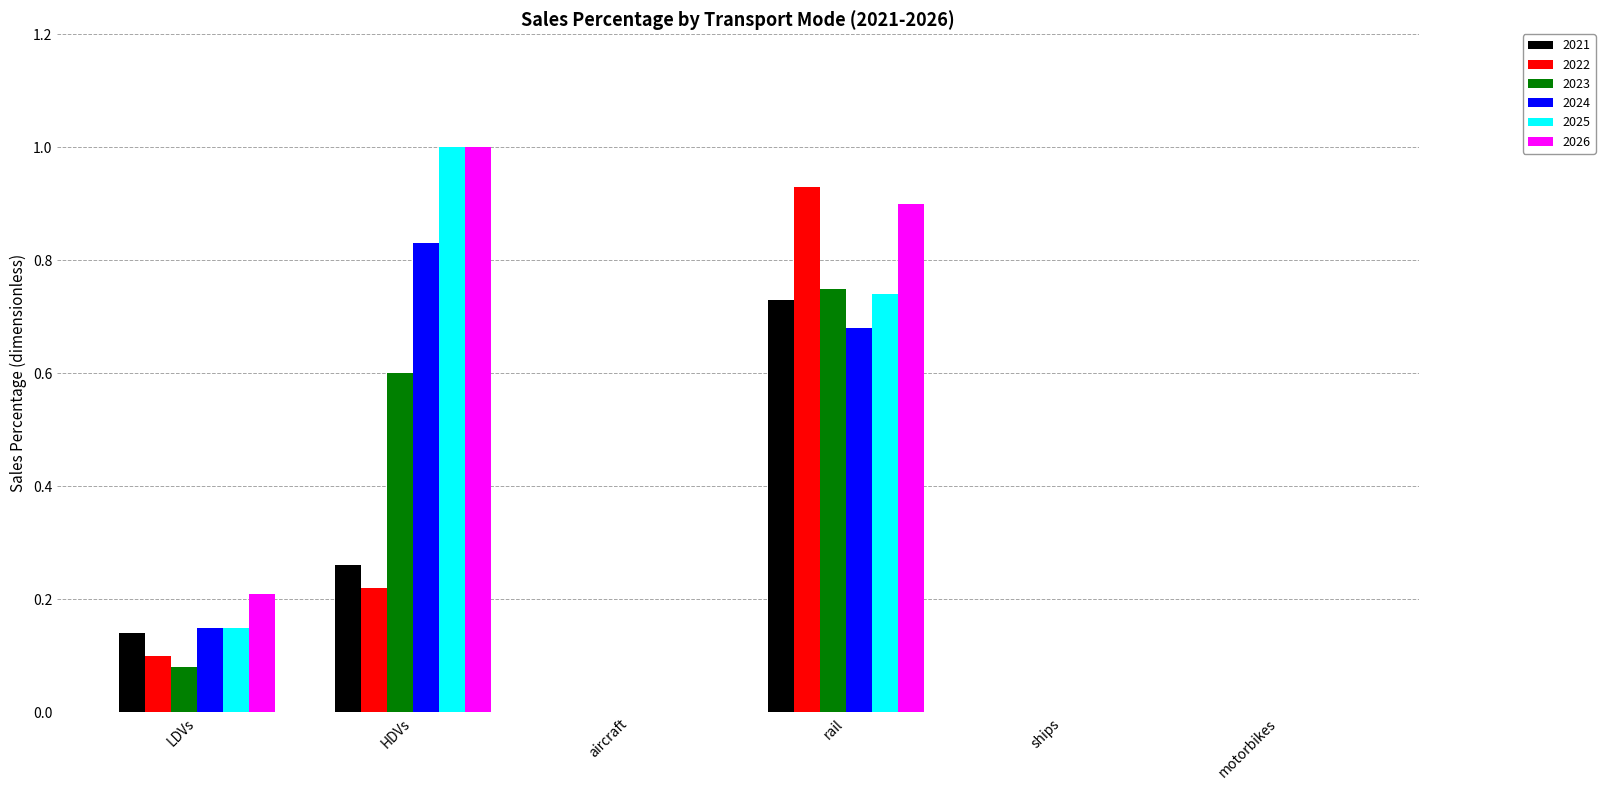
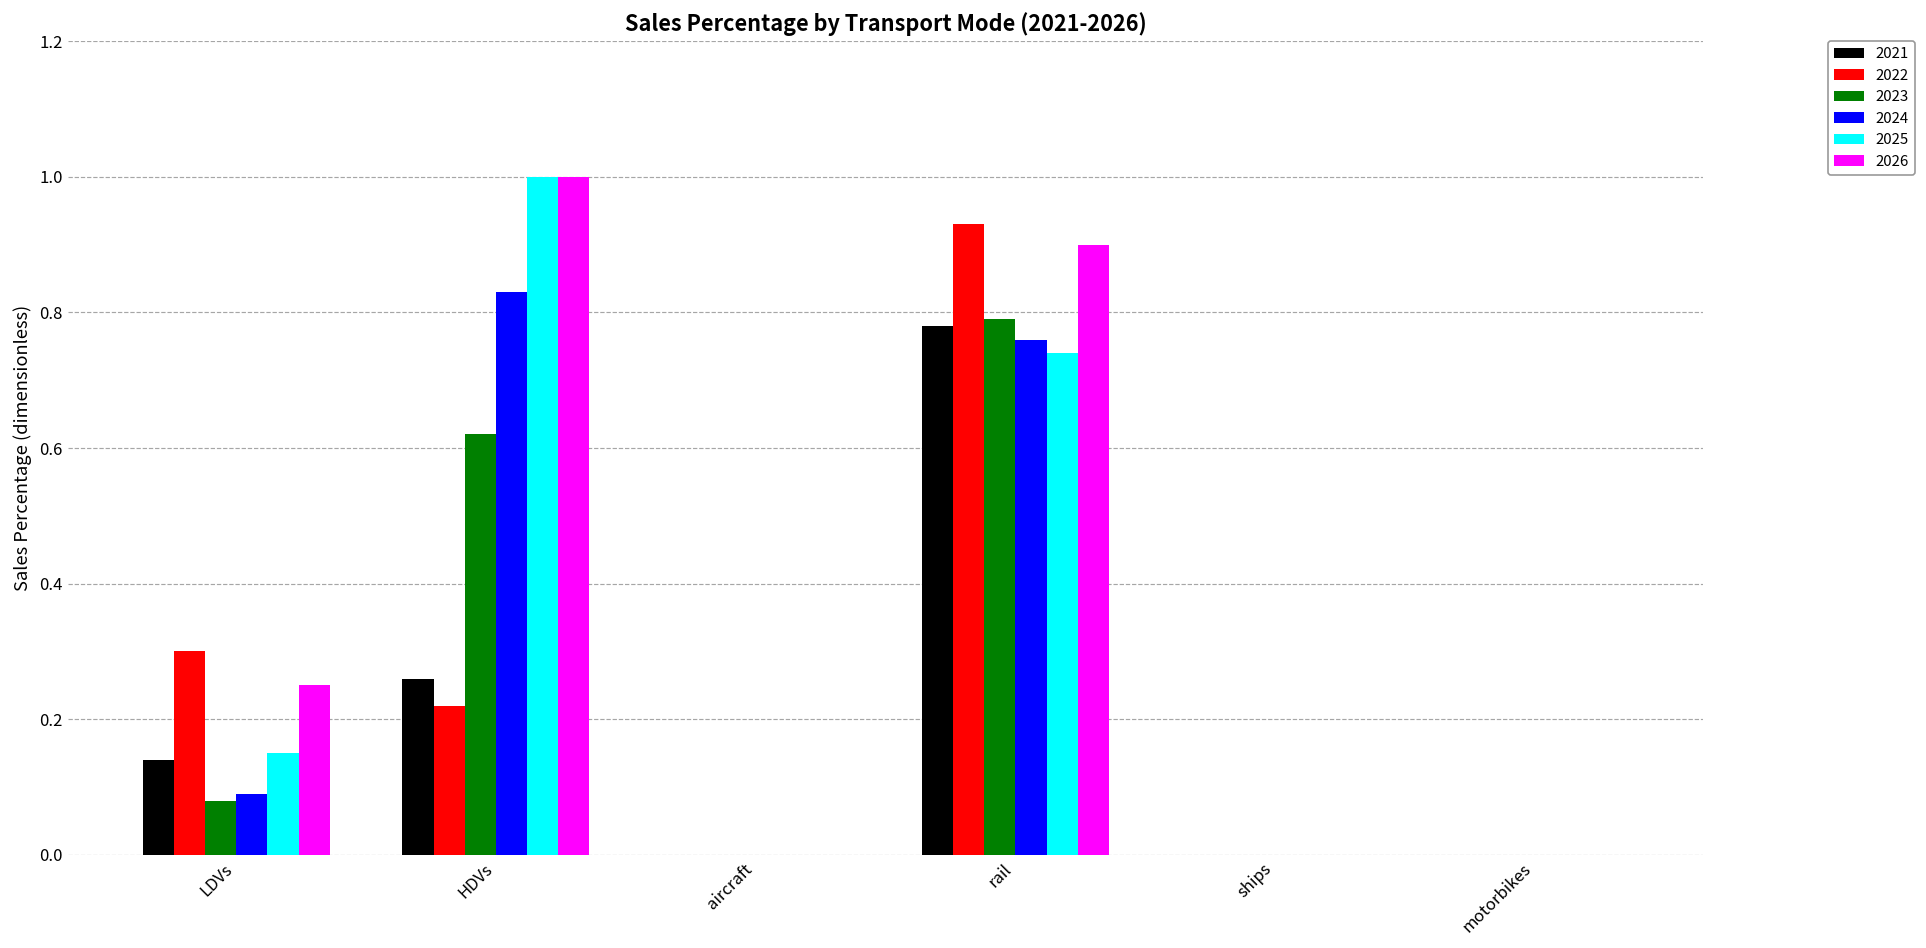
  {
    "2021": {
      "LDVs": 0.14,
      "HDVs": 0.26,
      "aircraft": 0.00,
-     "rail": 0.73,
+     "rail": 0.78,
      "ships": 0.00,
      "motorbikes": 0.00
    },
    "2022": {
-     "LDVs": 0.1,
+     "LDVs": 0.3,
      "HDVs": 0.22,
      "aircraft": 0.0,
      "rail": 0.93,
      "ships": 0.0,
      "motorbikes": 0.0
    },
    "2023": {
      "LDVs": 0.08,
-     "HDVs": 0.60,
+     "HDVs": 0.62,
      "aircraft": 0.00,
-     "rail": 0.75,
+     "rail": 0.79,
      "ships": 0.00,
      "motorbikes": 0.00
    },
    "2024": {
-     "LDVs": 0.15,
+     "LDVs": 0.09,
      "HDVs": 0.83,
      "aircraft": 0.00,
-     "rail": 0.68,
+     "rail": 0.76,
      "ships": 0.00,
      "motorbikes": 0.00
    },
    "2025": {
      "LDVs": 0.15,
      "HDVs": 1.00,
      "aircraft": 0.00,
      "rail": 0.74,
      "ships": 0.00,
      "motorbikes": 0.00
    },
    "2026": {
-     "LDVs": 0.21,
+     "LDVs": 0.25,
      "HDVs": 1.00,
      "aircraft": 0.00,
      "rail": 0.90,
      "ships": 0.00,
      "motorbikes": 0.00
    }
  }
